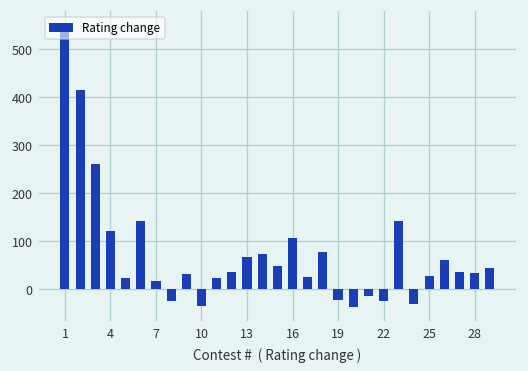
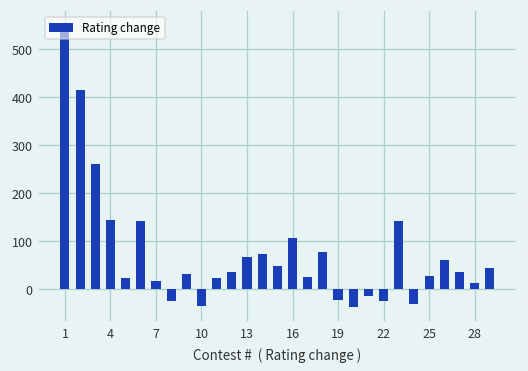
  {
-   "4": 120,
+   "4": 140,
    "7": 20,
    "10": -40,
    "13": 70,
    "16": 110,
    "19": -20,
    "22": -30,
    "25": 30,
-   "28": 30
+   "28": 10
  }
